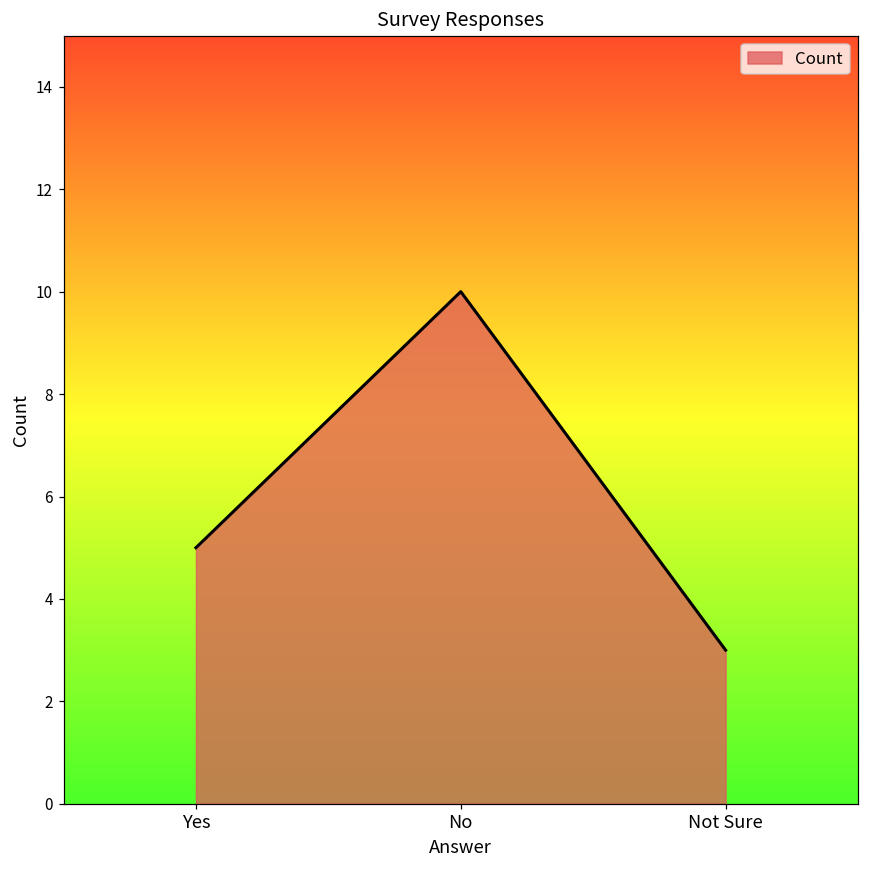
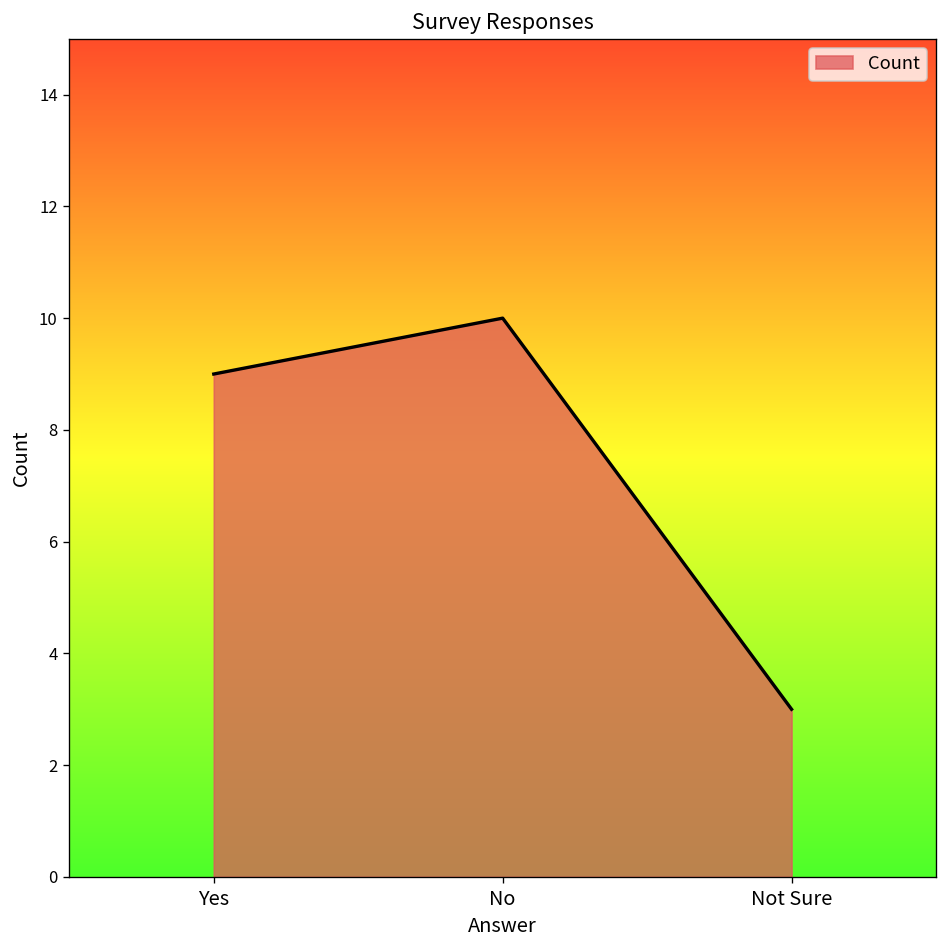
  {
-   "Yes": 5,
+   "Yes": 9,
    "No": 10,
    "Not Sure": 3
  }
